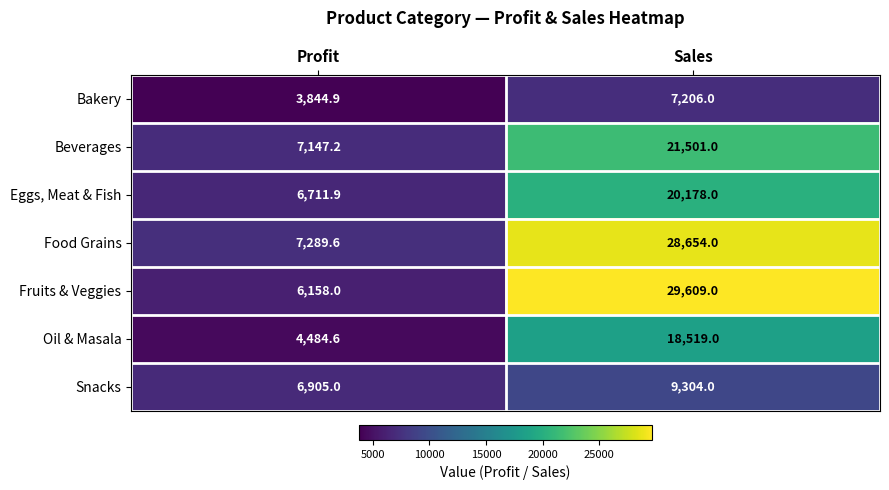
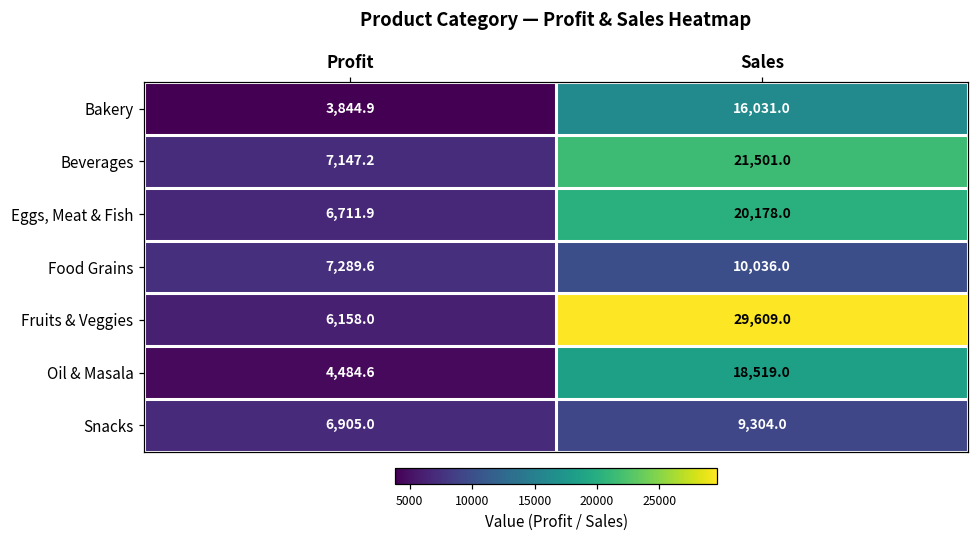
  {
    "Bakery": {
      "Profit": "3,844.9",
-     "Sales": "7,206.0"
+     "Sales": "16,031.0"
    },
    "Beverages": {
      "Profit": "7,147.2",
      "Sales": "21,501.0"
    },
    "Eggs, Meat & Fish": {
      "Profit": "6,711.9",
      "Sales": "20,178.0"
    },
    "Food Grains": {
      "Profit": "7,289.6",
-     "Sales": "28,654.0"
+     "Sales": "10,036.0"
    },
    "Fruits & Veggies": {
      "Profit": "6,158.0",
      "Sales": "29,609.0"
    },
    "Oil & Masala": {
      "Profit": "4,484.6",
      "Sales": "18,519.0"
    },
    "Snacks": {
      "Profit": "6,905.0",
      "Sales": "9,304.0"
    }
  }
